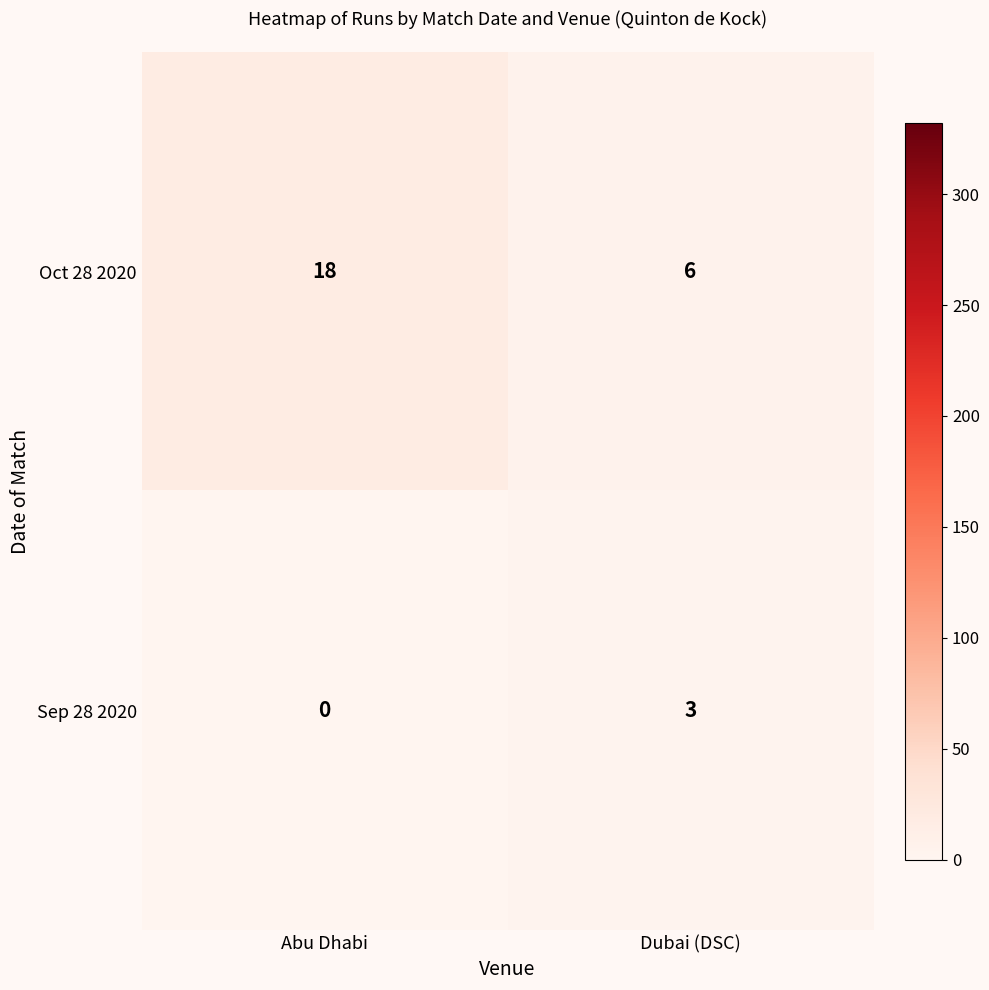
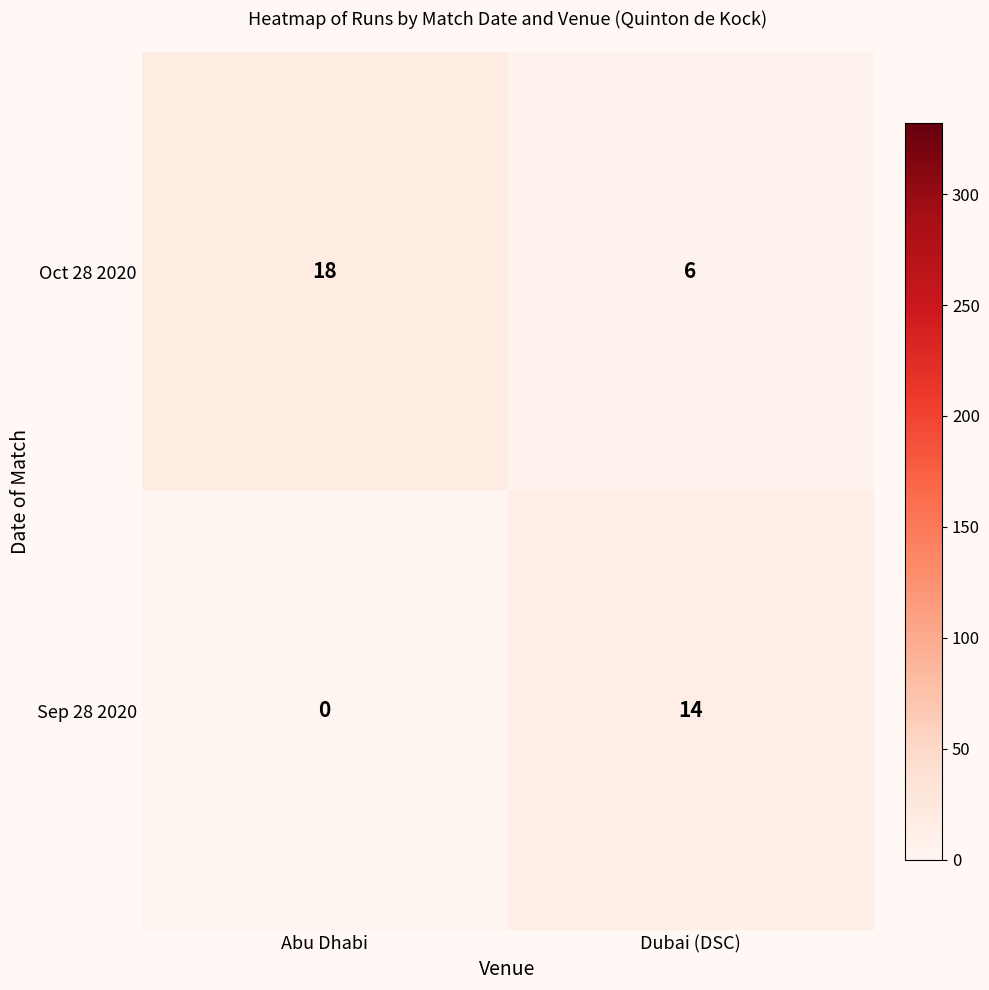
  {
    "Oct 28 2020": {
      "Abu Dhabi": 18,
      "Dubai (DSC)": 6
    },
    "Sep 28 2020": {
      "Abu Dhabi": 0,
-     "Dubai (DSC)": 3
+     "Dubai (DSC)": 14
    }
  }
